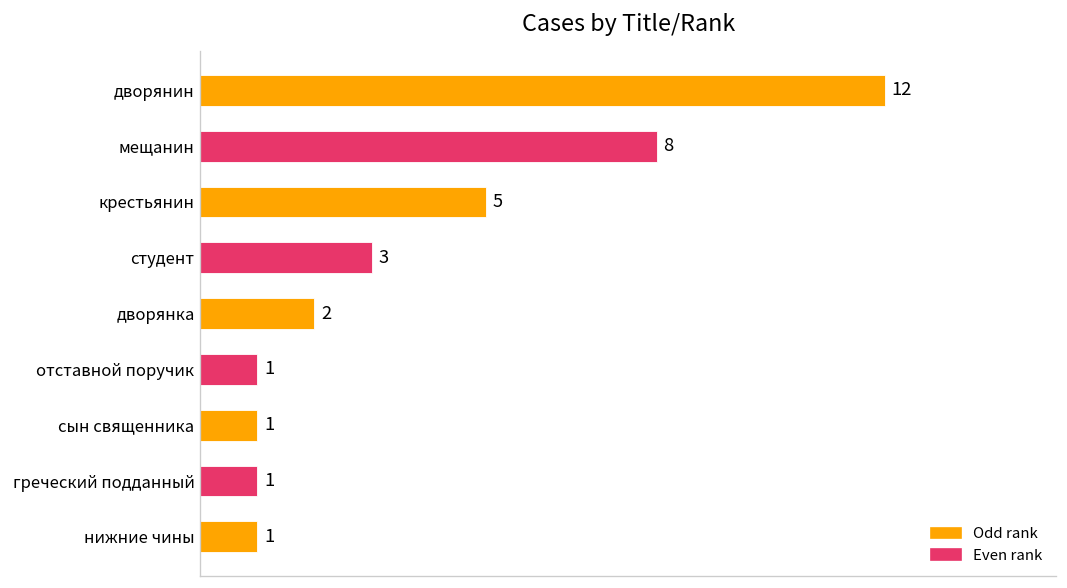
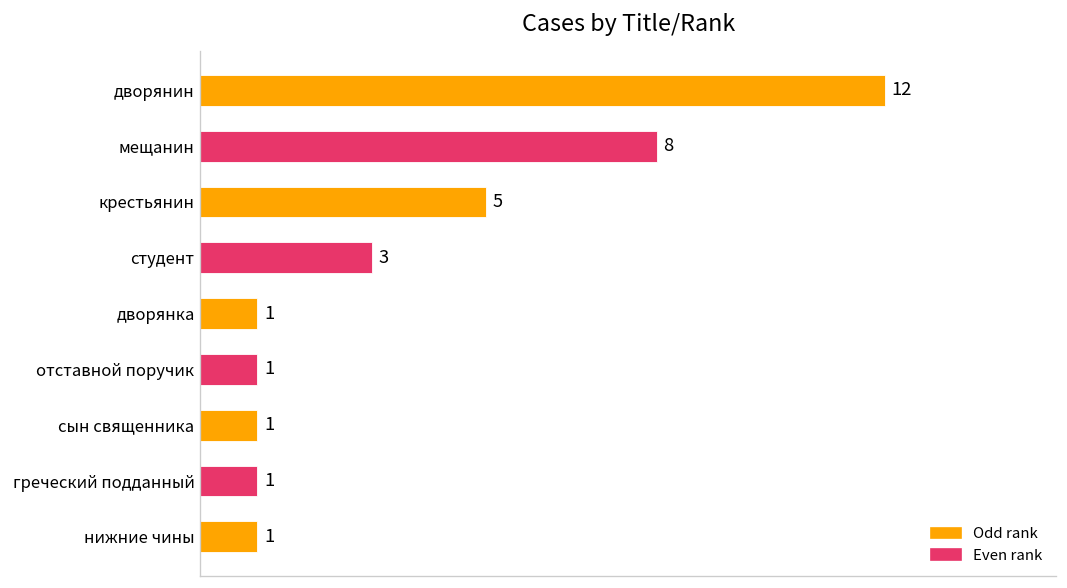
  {
    "дворянин": 12,
    "мещанин": 8,
    "крестьянин": 5,
    "студент": 3,
-   "дворянка": 2,
+   "дворянка": 1,
    "отставной поручик": 1,
    "сын священника": 1,
    "греческий подданный": 1,
    "нижние чины": 1
  }
